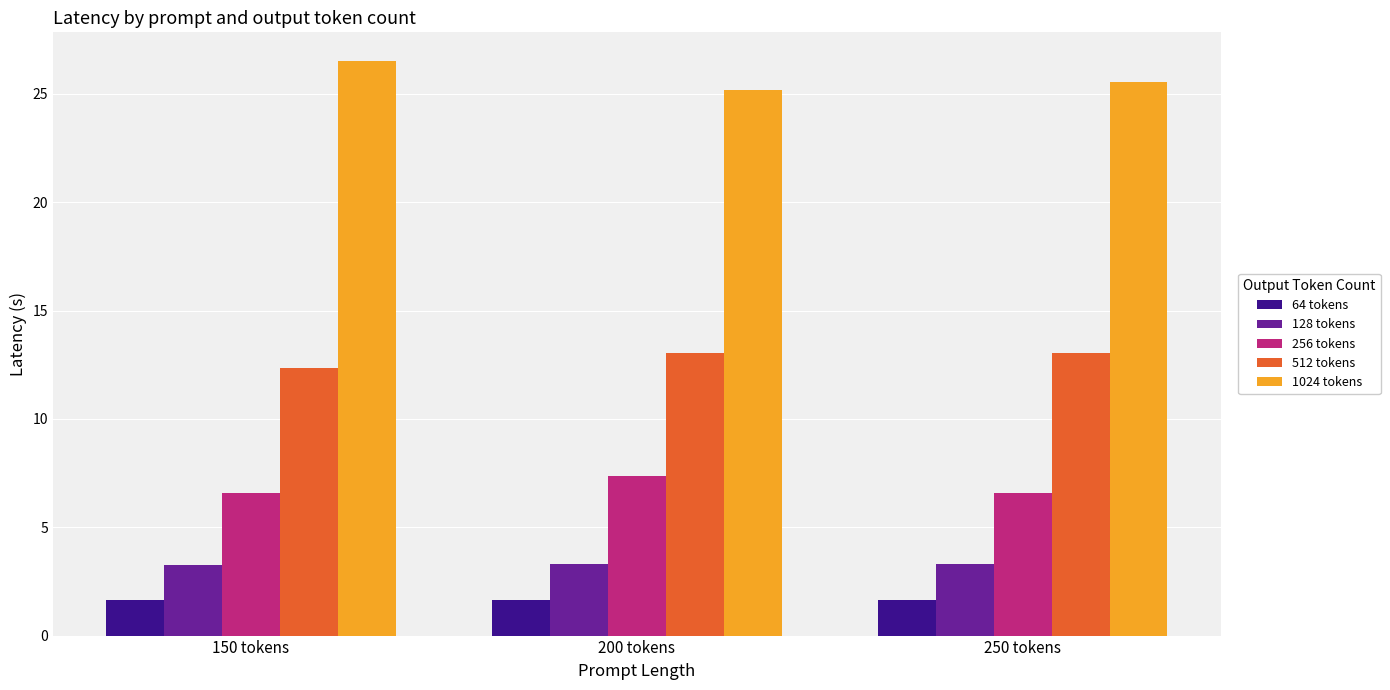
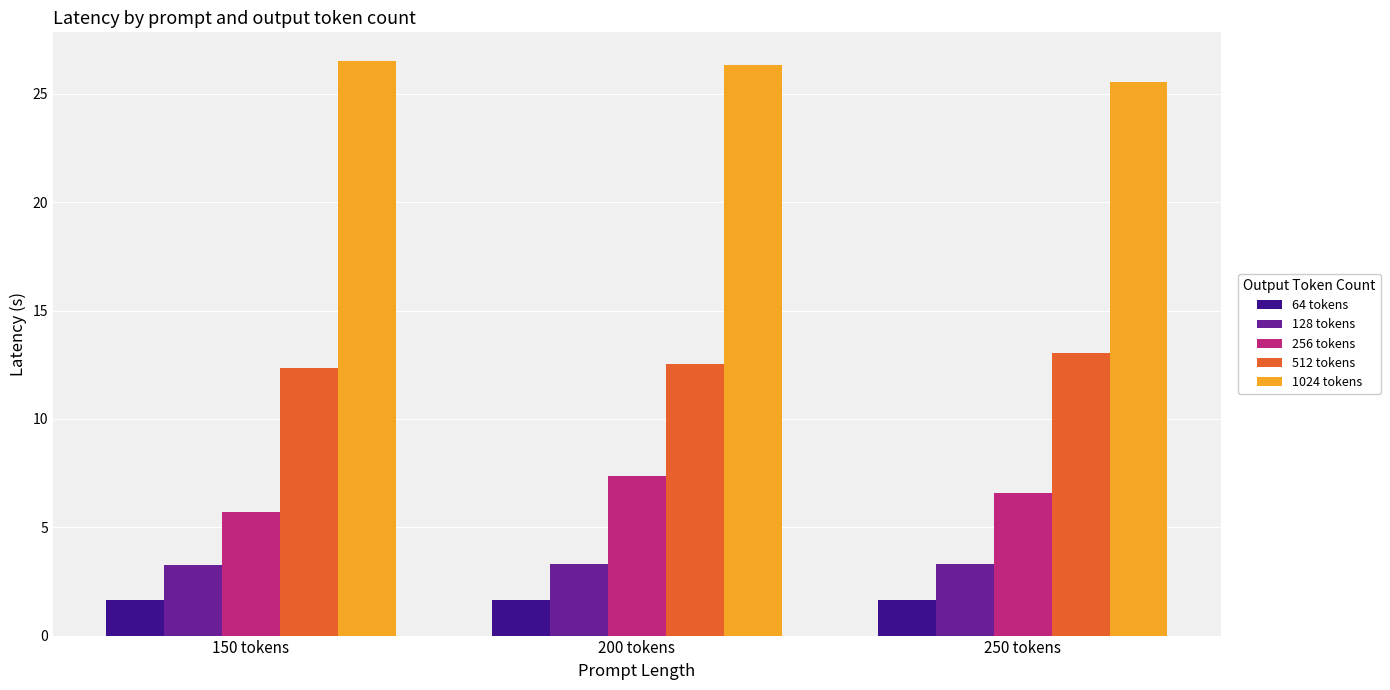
  {
    "256 tokens": {
-     "150 tokens": 6.6,
+     "150 tokens": 5.7,
      "200 tokens": 7.4,
      "250 tokens": 6.6
    },
    "512 tokens": {
      "150 tokens": 12.3,
-     "200 tokens": 13.1,
+     "200 tokens": 12.5,
      "250 tokens": 13.0
    },
    "1024 tokens": {
      "150 tokens": 26.5,
-     "200 tokens": 25.2,
+     "200 tokens": 26.3,
      "250 tokens": 25.5
    }
  }
